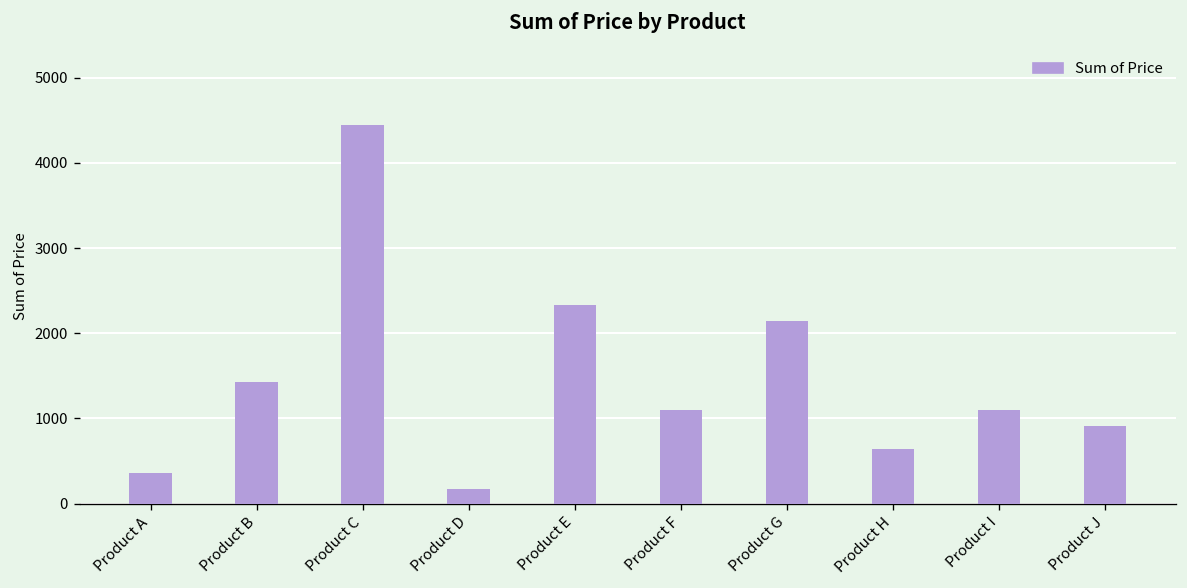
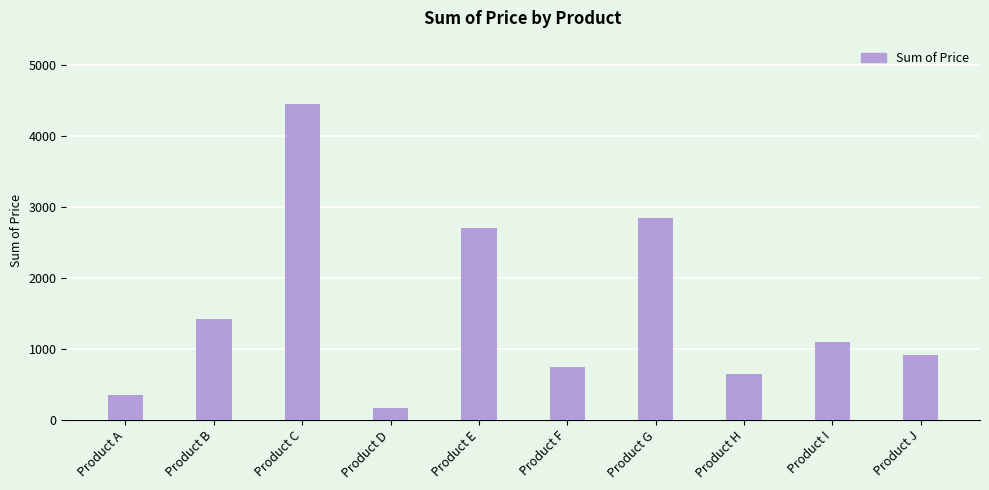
  {
    "Product A": 400,
    "Product B": 1400,
    "Product C": 4500,
    "Product D": 200,
-   "Product E": 2300,
-   "Product F": 1100,
-   "Product G": 2100,
+   "Product E": 2700,
+   "Product F": 700,
+   "Product G": 2800,
    "Product H": 600,
    "Product I": 1100,
    "Product J": 900
  }
